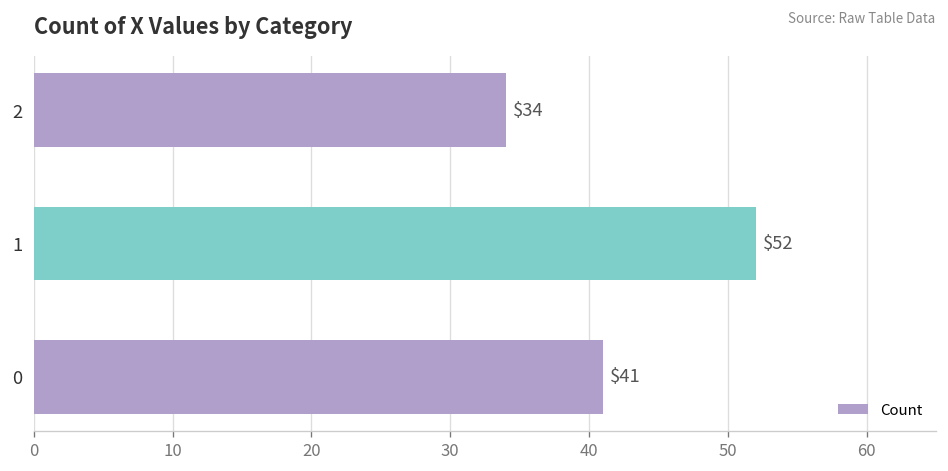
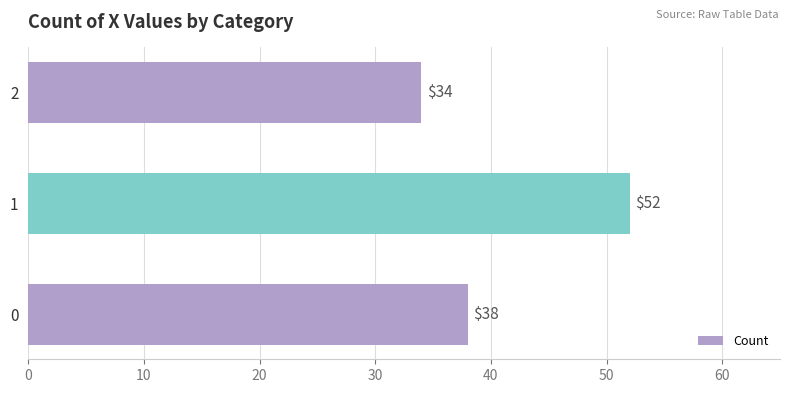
  {
    "2": "$34",
    "1": "$52",
-   "0": "$41"
+   "0": "$38"
  }
